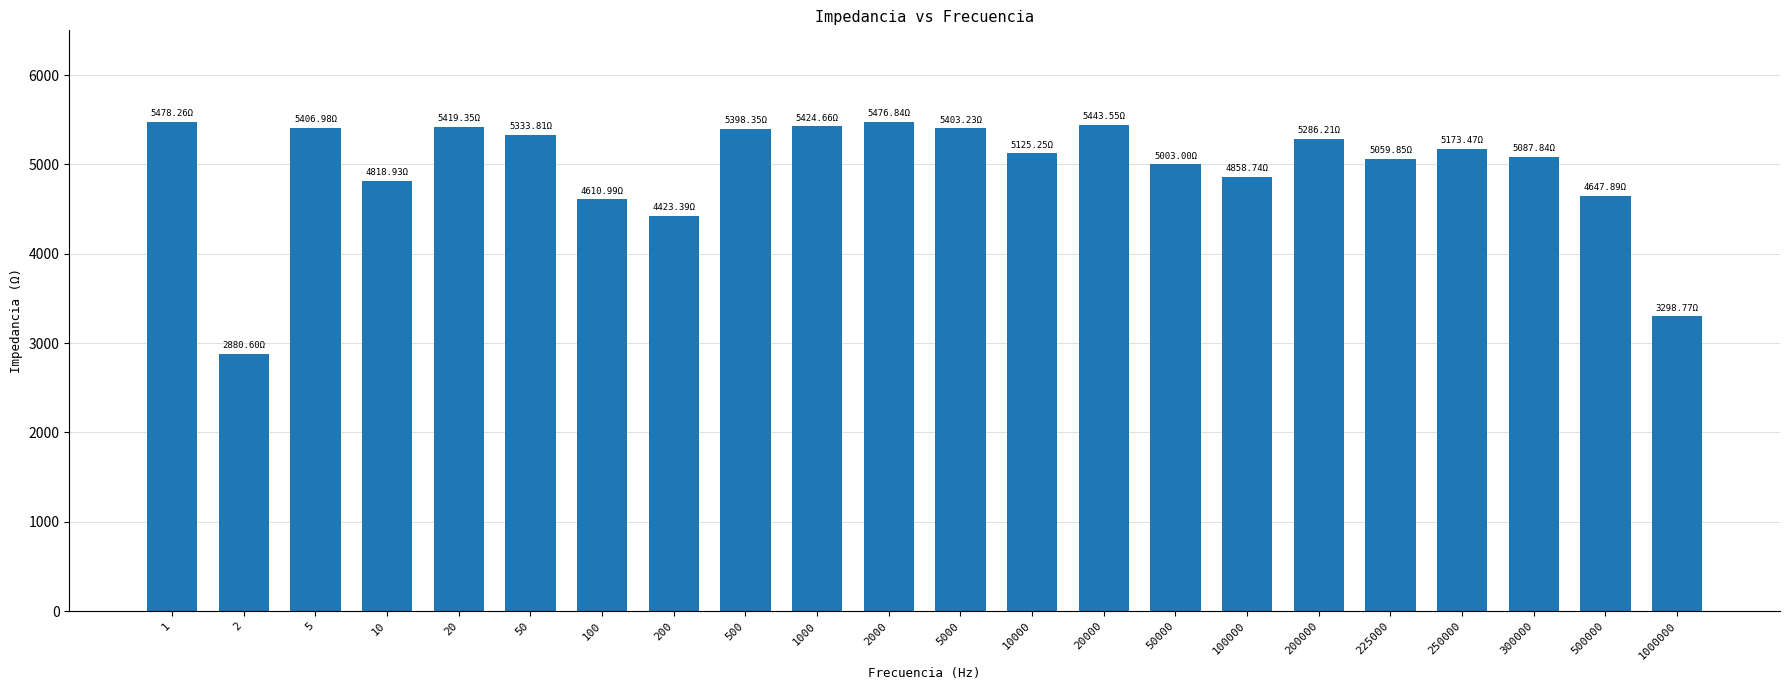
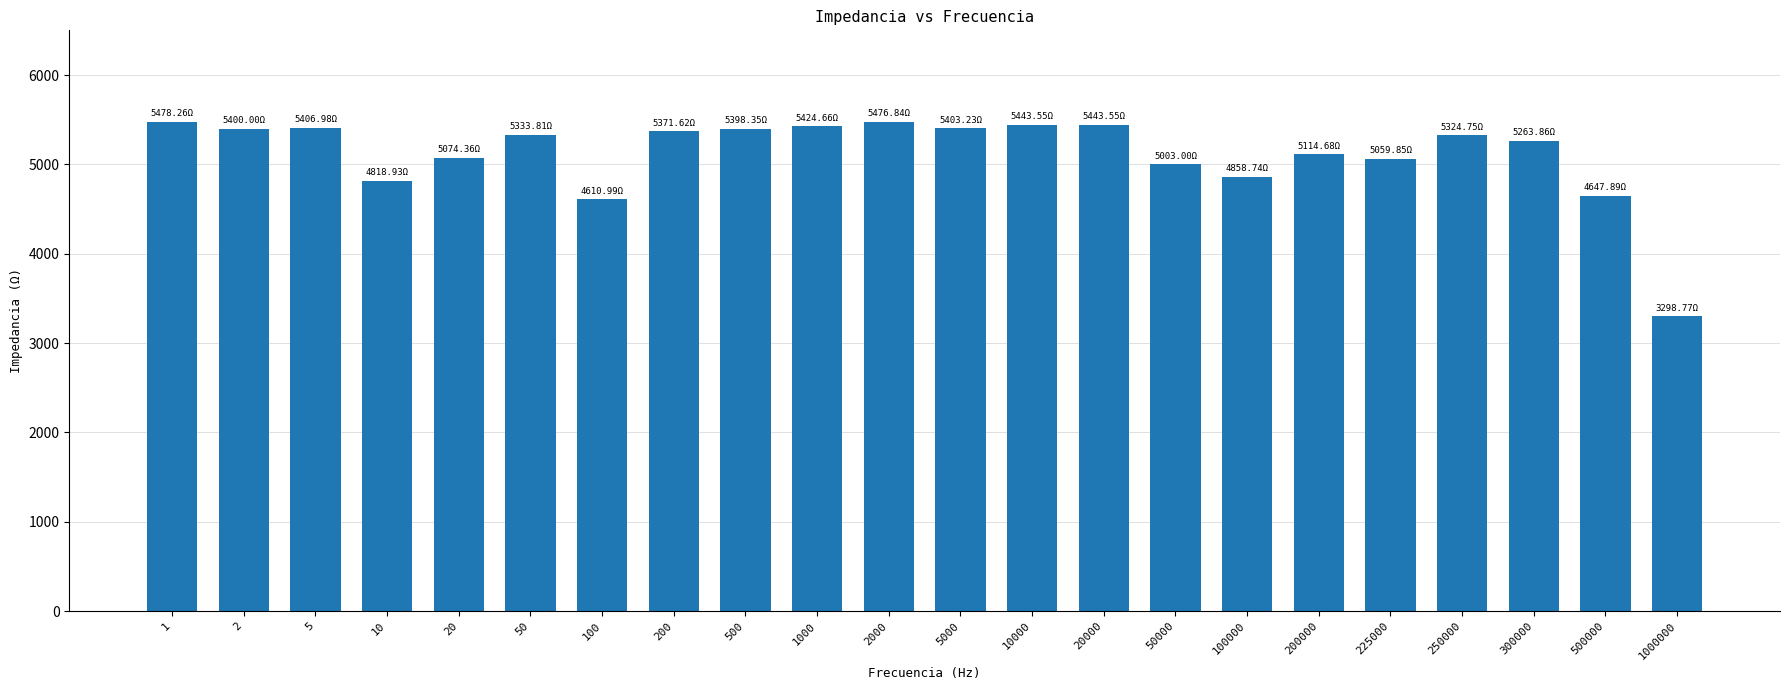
  {
    "1": "5478.26Ω",
-   "2": "2880.60Ω",
+   "2": "5400.00Ω",
    "5": "5406.98Ω",
    "10": "4818.93Ω",
-   "20": "5419.35Ω",
+   "20": "5074.36Ω",
    "50": "5333.81Ω",
    "100": "4610.99Ω",
-   "200": "4423.39Ω",
+   "200": "5371.62Ω",
    "500": "5398.35Ω",
    "1000": "5424.66Ω",
    "2000": "5476.84Ω",
    "5000": "5403.23Ω",
-   "10000": "5125.25Ω",
+   "10000": "5443.55Ω",
    "20000": "5443.55Ω",
    "50000": "5003.00Ω",
    "100000": "4858.74Ω",
-   "200000": "5286.21Ω",
+   "200000": "5114.68Ω",
    "225000": "5059.85Ω",
-   "250000": "5173.47Ω",
-   "300000": "5087.84Ω",
+   "250000": "5324.75Ω",
+   "300000": "5263.86Ω",
    "500000": "4647.89Ω",
    "1000000": "3298.77Ω"
  }
